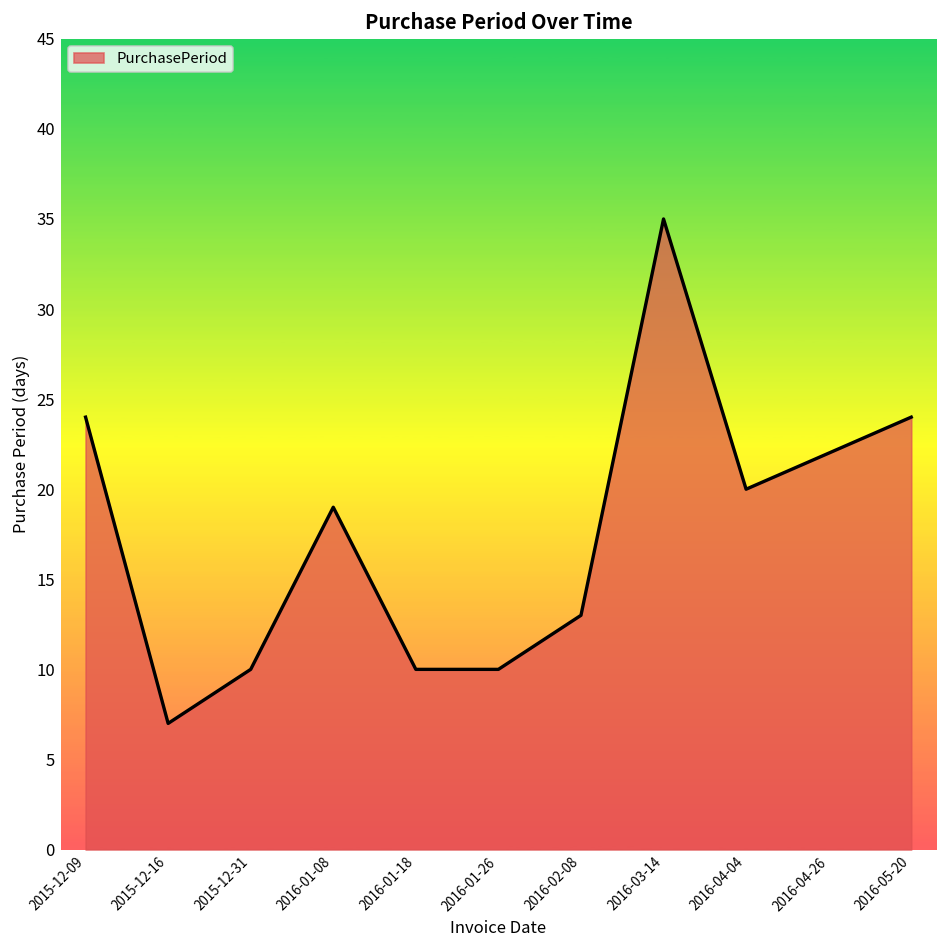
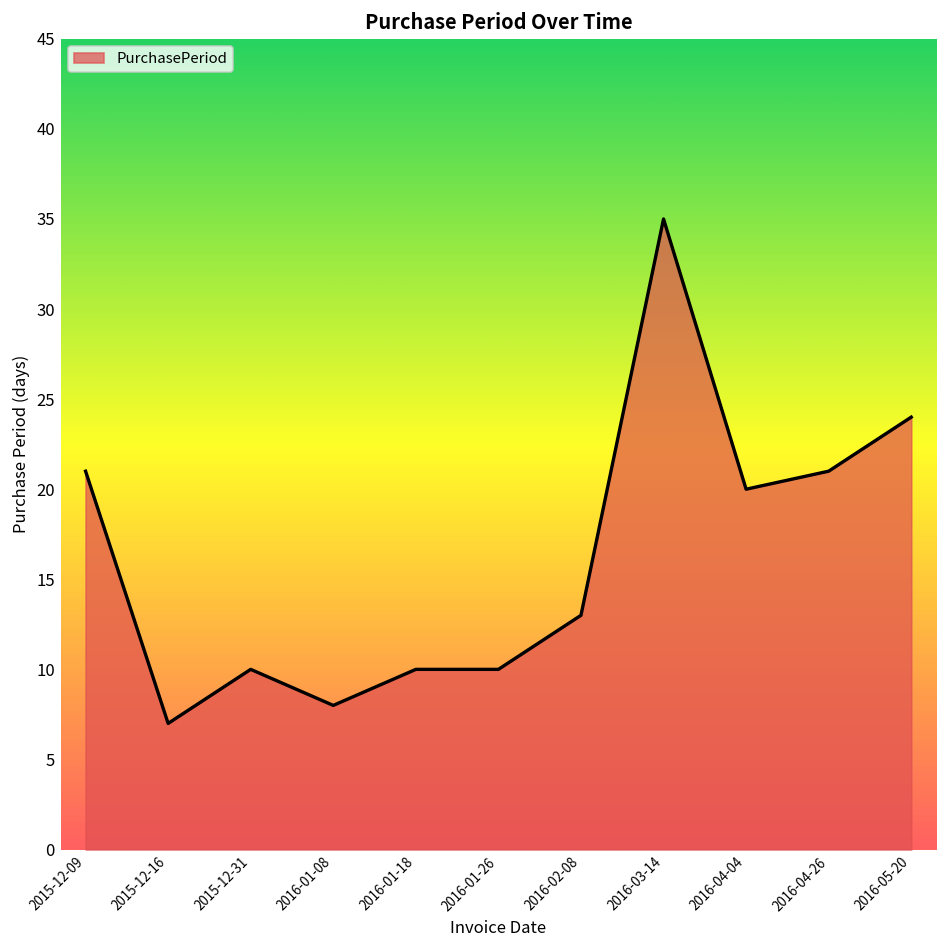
  {
-   "2015-12-09": 24,
+   "2015-12-09": 21,
    "2015-12-16": 7,
    "2015-12-31": 10,
-   "2016-01-08": 19,
+   "2016-01-08": 8,
    "2016-01-18": 10,
    "2016-01-26": 10,
    "2016-02-08": 13,
    "2016-03-14": 35,
    "2016-04-04": 20,
-   "2016-04-26": 22,
+   "2016-04-26": 21,
    "2016-05-20": 24
  }
